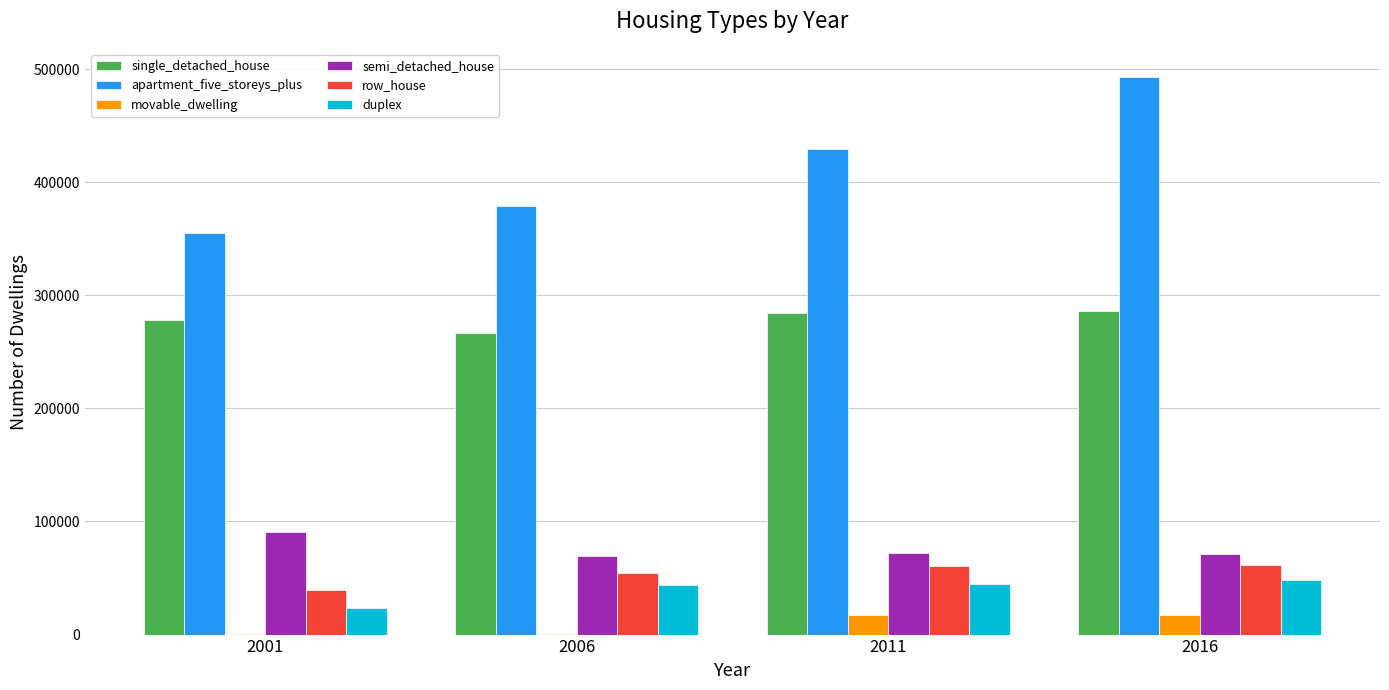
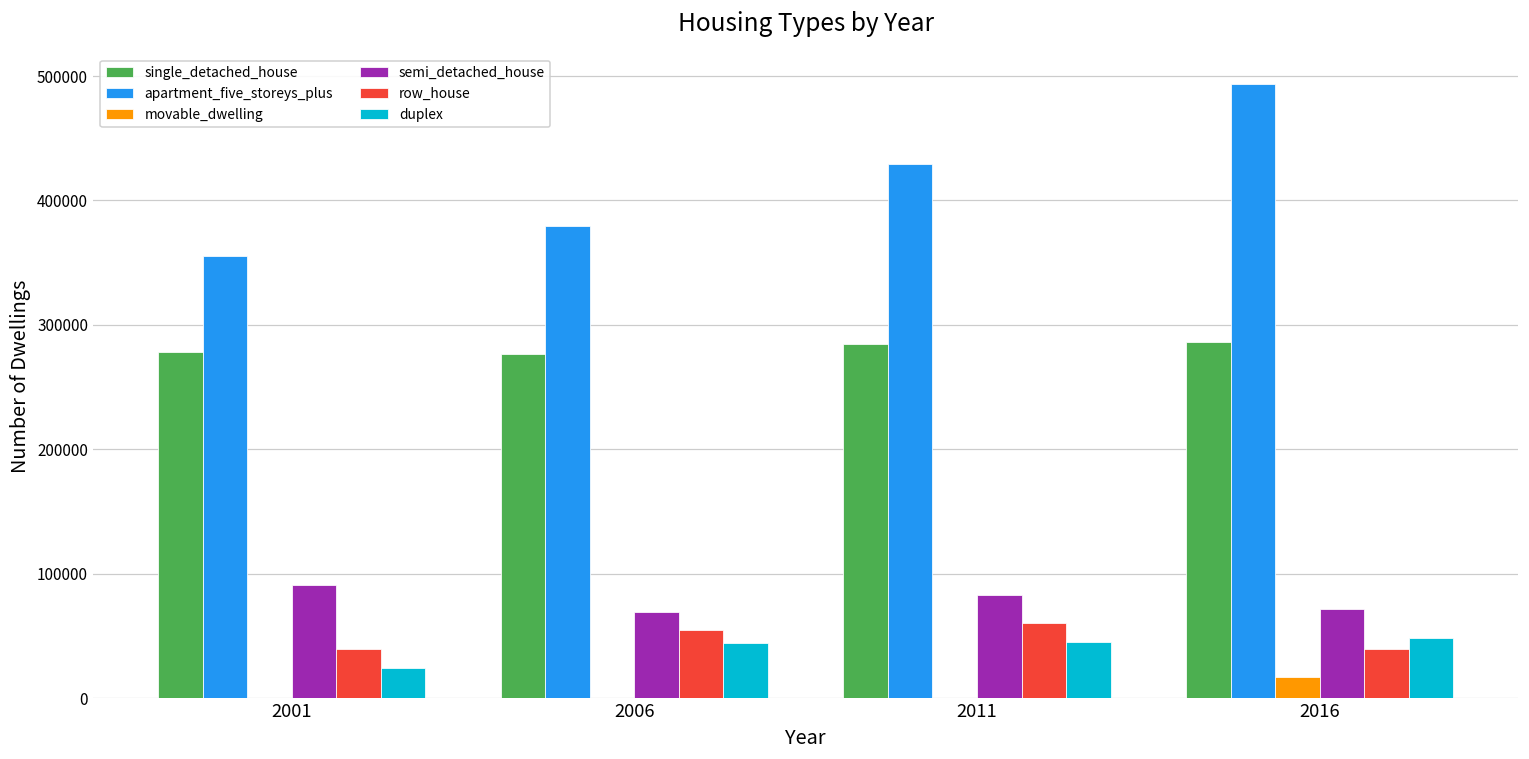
  {
    "single_detached_house": {
      "2001": 278000,
-     "2006": 267000,
+     "2006": 277000,
      "2011": 285000,
      "2016": 286000
    },
    "movable_dwelling": {
-     "2011": 18000,
+     "2011": 0,
      "2016": 17000
    },
    "semi_detached_house": {
      "2001": 91000,
      "2006": 69000,
-     "2011": 72000,
+     "2011": 83000,
      "2016": 71000
    },
    "row_house": {
      "2001": 40000,
      "2006": 55000,
      "2011": 60000,
-     "2016": 62000
+     "2016": 40000
    }
  }
